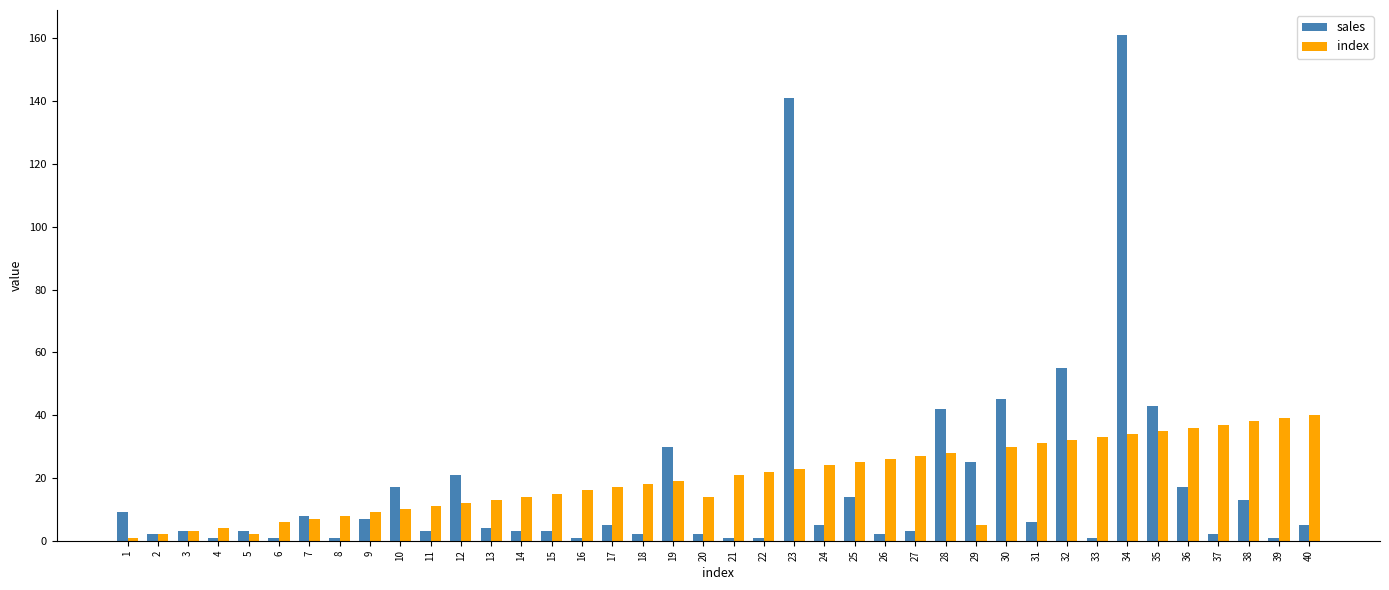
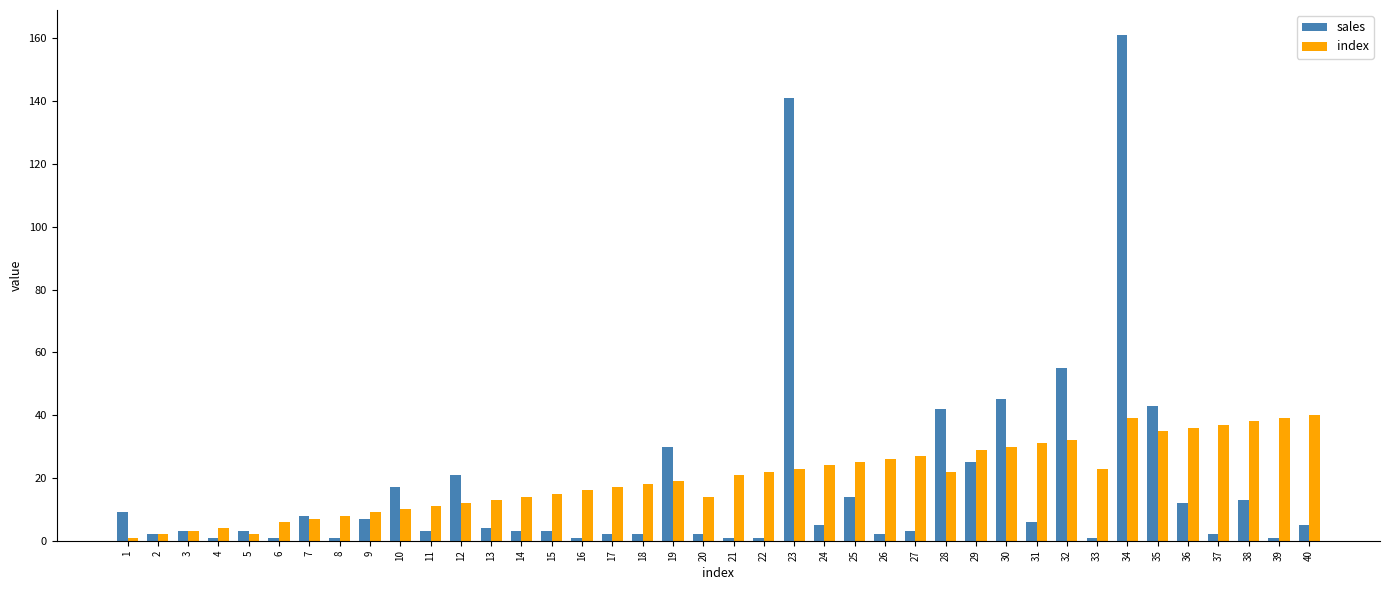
  {
    "sales": {
      "1": 9,
      "2": 2,
      "3": 3,
      "4": 1,
      "5": 3,
      "6": 1,
      "7": 8,
      "8": 1,
      "9": 7,
      "10": 17,
      "11": 3,
      "12": 21,
      "13": 4,
      "14": 3,
      "15": 3,
      "16": 1,
-     "17": 5,
+     "17": 2,
      "18": 2,
      "19": 30,
      "20": 2,
      "21": 1,
      "22": 1,
      "23": 141,
      "24": 5,
      "25": 14,
      "26": 2,
      "27": 3,
      "28": 42,
      "29": 25,
      "30": 45,
      "31": 6,
      "32": 55,
      "33": 1,
      "34": 161,
      "35": 43,
-     "36": 17,
+     "36": 12,
      "37": 2,
      "38": 13,
      "39": 1,
      "40": 5
    },
    "index": {
      "1": 1,
      "2": 2,
      "3": 3,
      "4": 4,
      "5": 2,
      "6": 6,
      "7": 7,
      "8": 8,
      "9": 9,
      "10": 10,
      "11": 11,
      "12": 12,
      "13": 13,
      "14": 14,
      "15": 15,
      "16": 16,
      "17": 17,
      "18": 18,
      "19": 19,
      "20": 14,
      "21": 21,
      "22": 22,
      "23": 23,
      "24": 24,
      "25": 25,
      "26": 26,
      "27": 27,
-     "28": 28,
-     "29": 5,
+     "28": 22,
+     "29": 29,
      "30": 30,
      "31": 31,
      "32": 32,
-     "33": 33,
-     "34": 34,
+     "33": 23,
+     "34": 39,
      "35": 35,
      "36": 36,
      "37": 37,
      "38": 38,
      "39": 39,
      "40": 40
    }
  }
